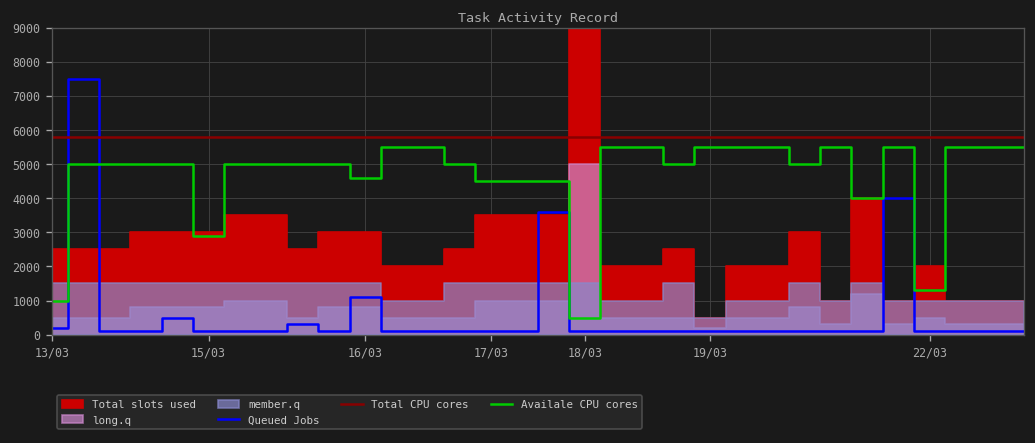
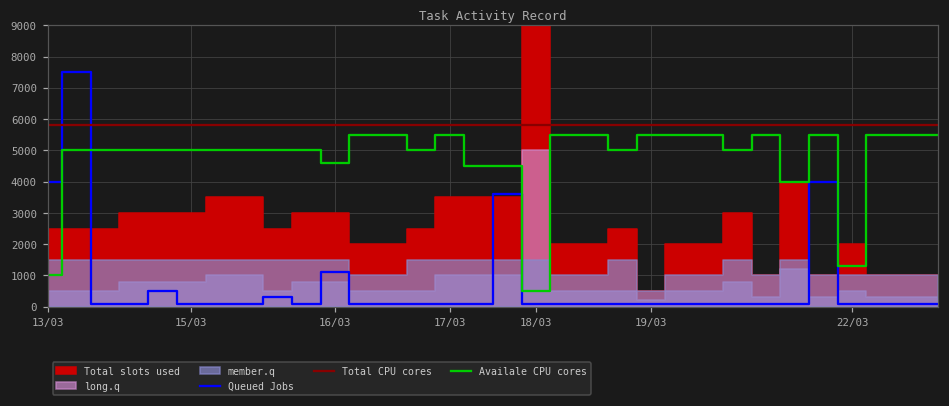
  {
    "Queued Jobs": {
-     "13/03": 200,
+     "13/03": 4000,
      "15/03": 100,
      "16/03": 1100,
      "17/03": 100,
      "18/03": 100,
      "19/03": 100,
      "22/03": 100
    },
    "Total CPU cores": {
      "13/03": 5800,
      "15/03": 5800,
      "16/03": 5800,
      "17/03": 5800,
      "18/03": 5800,
      "19/03": 5800,
      "22/03": 5800
    },
    "Availale CPU cores": {
      "13/03": 1000,
-     "15/03": 2900,
+     "15/03": 5000,
      "16/03": 4600,
-     "17/03": 4500,
+     "17/03": 5500,
      "18/03": 500,
      "19/03": 5500,
      "22/03": 1300
    }
  }
